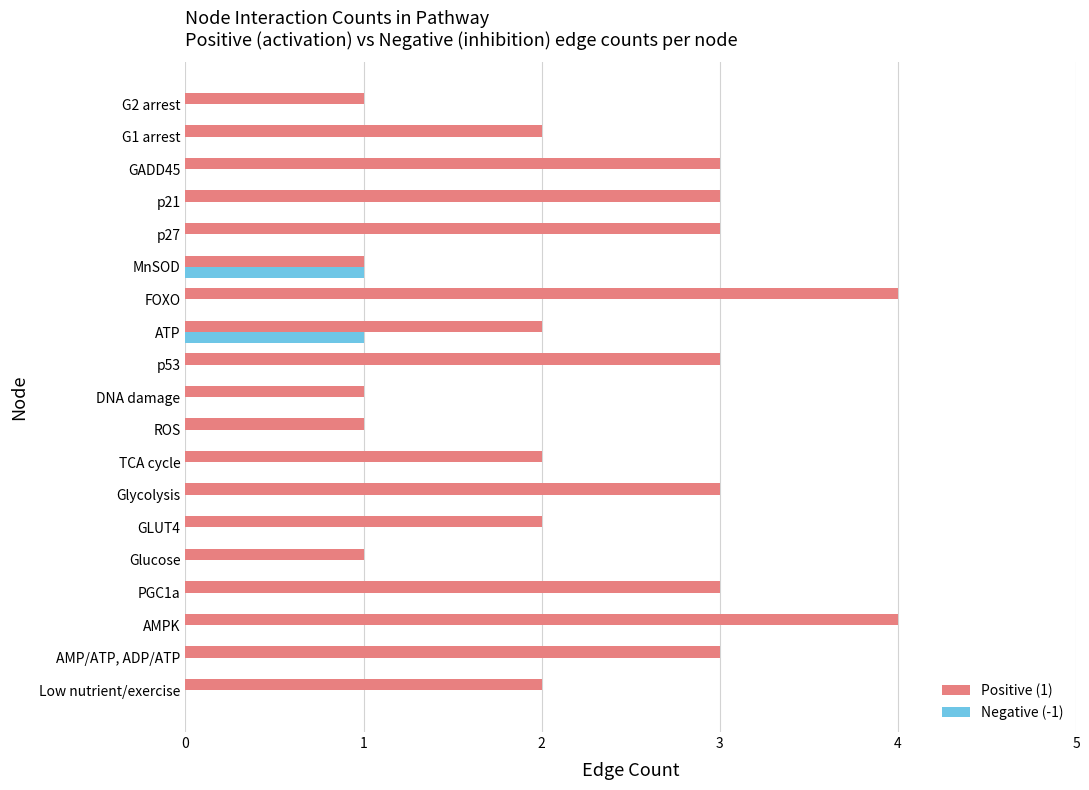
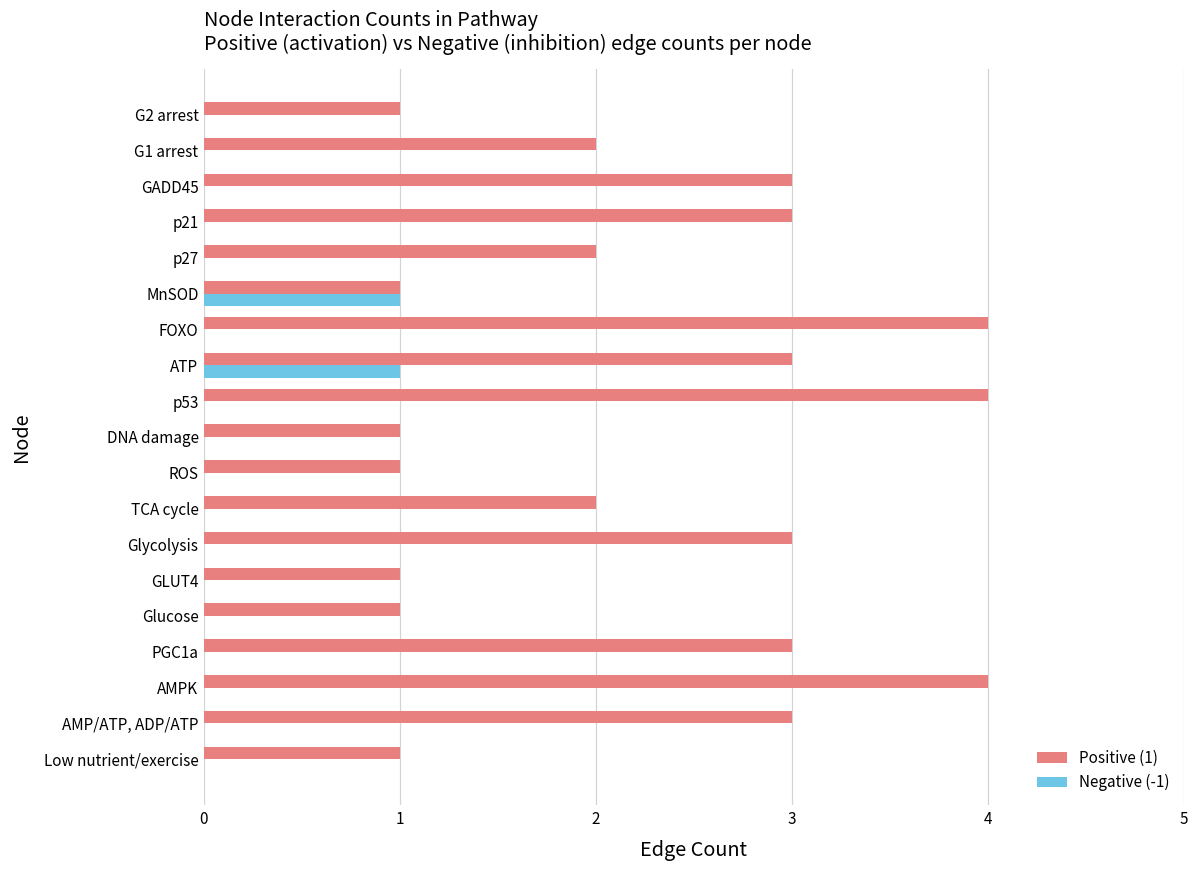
  {
    "Positive (1)": {
      "G2 arrest": 1,
      "G1 arrest": 2,
      "GADD45": 3,
      "p21": 3,
-     "p27": 3,
+     "p27": 2,
      "MnSOD": 1,
      "FOXO": 4,
-     "ATP": 2,
-     "p53": 3,
+     "ATP": 3,
+     "p53": 4,
      "DNA damage": 1,
      "ROS": 1,
      "TCA cycle": 2,
      "Glycolysis": 3,
-     "GLUT4": 2,
+     "GLUT4": 1,
      "Glucose": 1,
      "PGC1a": 3,
      "AMPK": 4,
      "AMP/ATP, ADP/ATP": 3,
-     "Low nutrient/exercise": 2
+     "Low nutrient/exercise": 1
    },
    "Negative (-1)": {
      "G2 arrest": 0,
      "G1 arrest": 0,
      "GADD45": 0,
      "p21": 0,
      "p27": 0,
      "MnSOD": 1,
      "FOXO": 0,
      "ATP": 1,
      "p53": 0,
      "DNA damage": 0,
      "ROS": 0,
      "TCA cycle": 0,
      "Glycolysis": 0,
      "GLUT4": 0,
      "Glucose": 0,
      "PGC1a": 0,
      "AMPK": 0,
      "AMP/ATP, ADP/ATP": 0,
      "Low nutrient/exercise": 0
    }
  }
